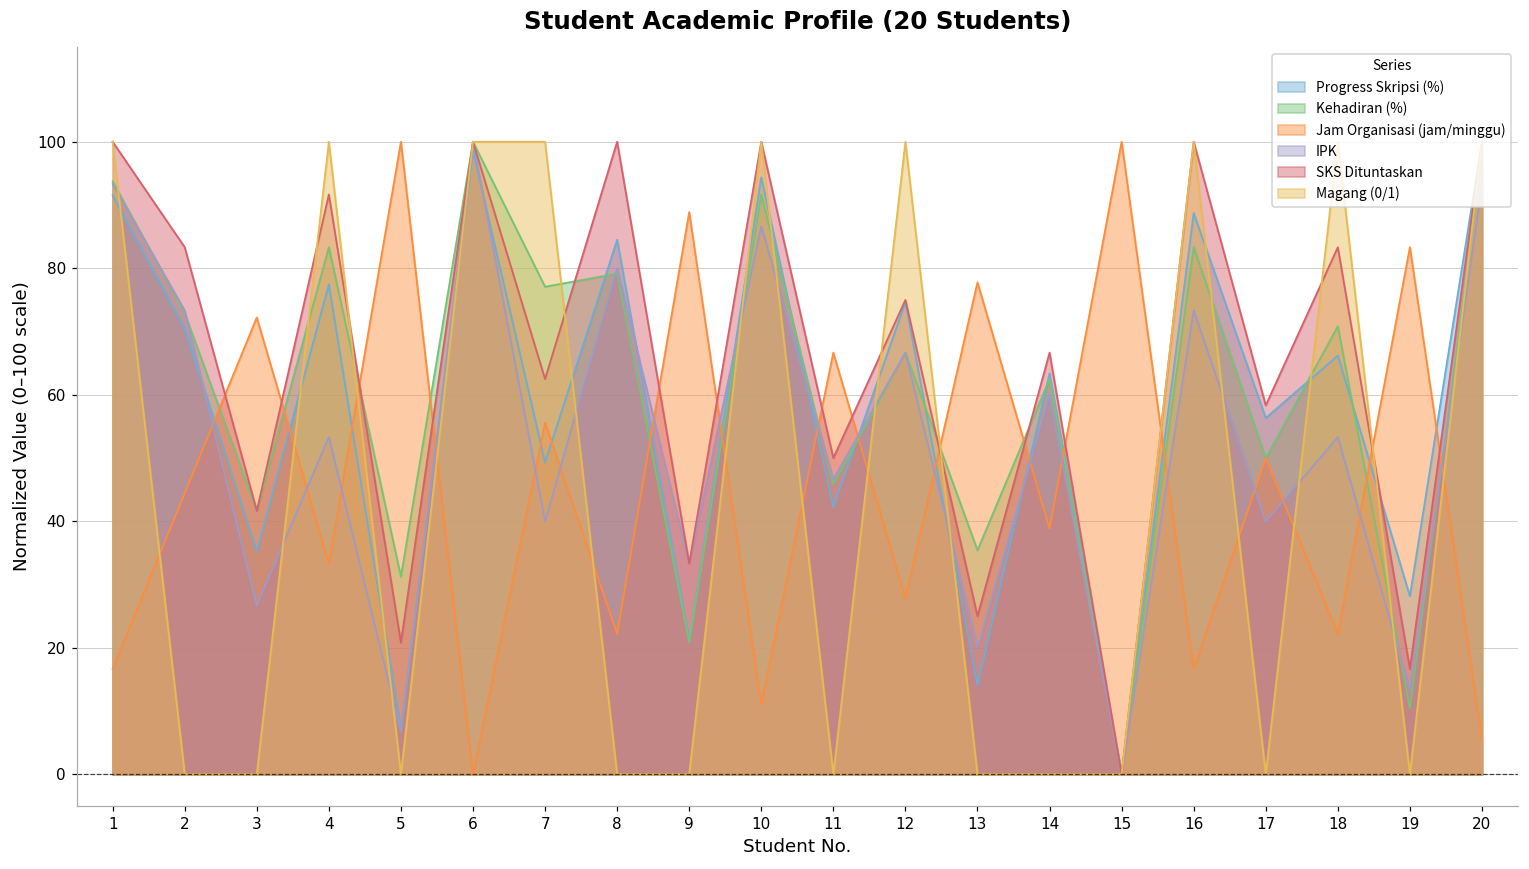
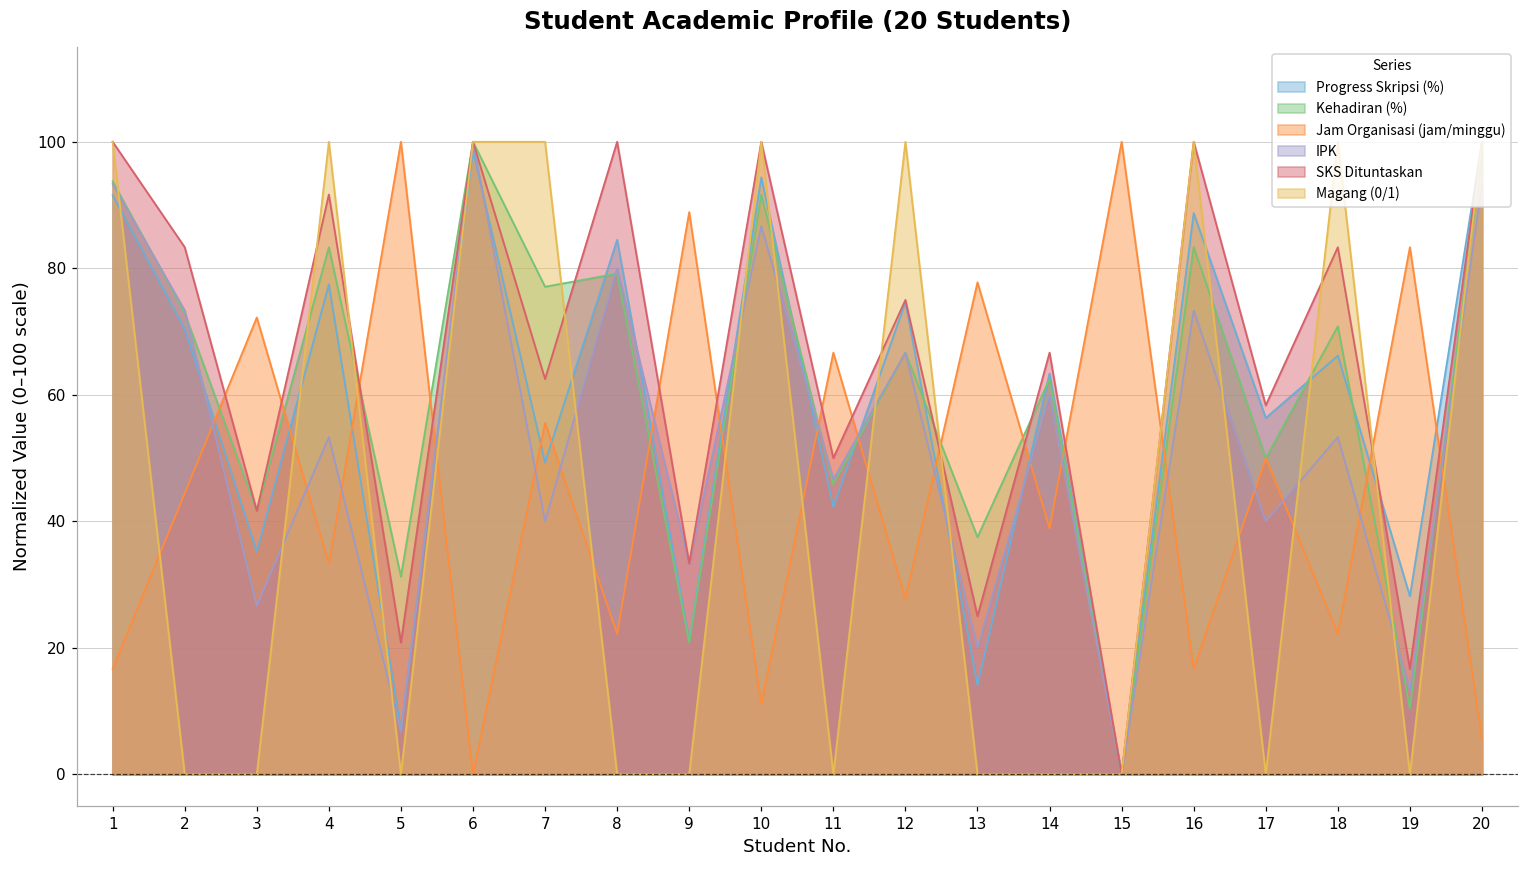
  {
    "Kehadiran (%)": {
      "4": 83,
      "5": 31,
      "7": 77,
      "8": 79,
      "10": 92,
      "11": 46,
-     "13": 35,
+     "13": 38,
      "14": 63,
      "16": 83,
      "18": 71,
      "19": 10
    }
  }
